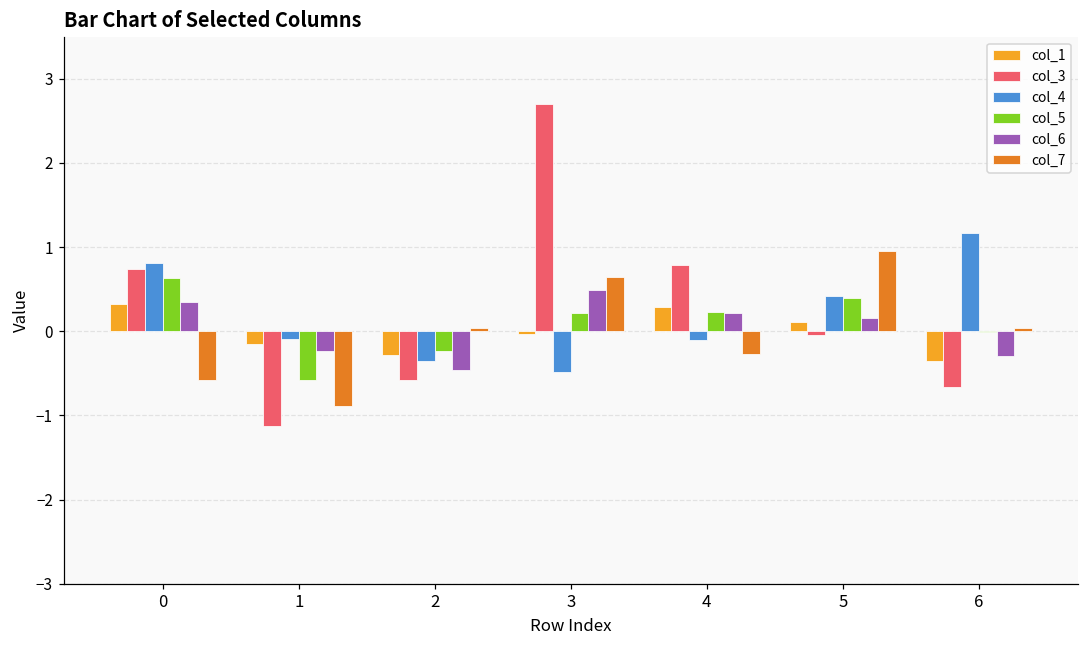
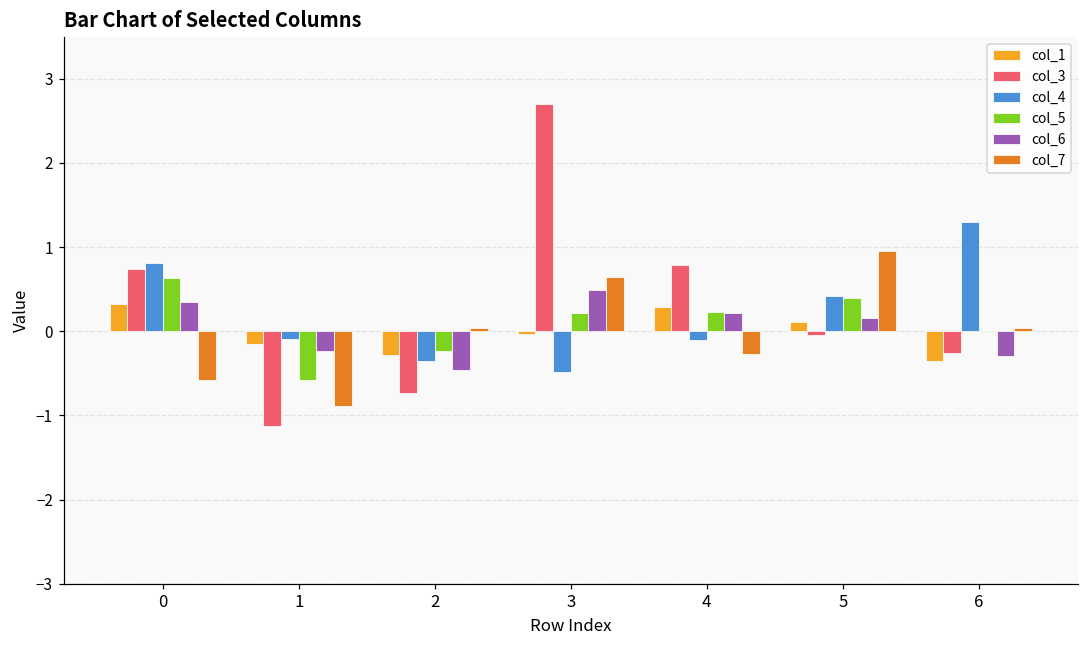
  {
    "col_3": {
      "0": 0.7,
      "1": -1.1,
-     "2": -0.6,
+     "2": -0.7,
      "3": 2.7,
      "4": 0.8,
      "5": 0.0,
-     "6": -0.7
+     "6": -0.3
    },
    "col_4": {
      "0": 0.8,
      "1": -0.1,
      "2": -0.4,
      "3": -0.5,
      "4": -0.1,
      "5": 0.4,
-     "6": 1.2
+     "6": 1.3
    },
    "col_5": {
      "0": 0.6,
      "1": -0.6,
      "2": -0.2,
      "3": 0.2,
      "4": 0.2,
      "5": 0.4
    },
    "col_6": {
      "0": 0.3,
      "1": -0.2,
      "2": -0.5,
      "3": 0.5,
      "4": 0.2,
      "5": 0.2,
      "6": -0.3
    }
  }
